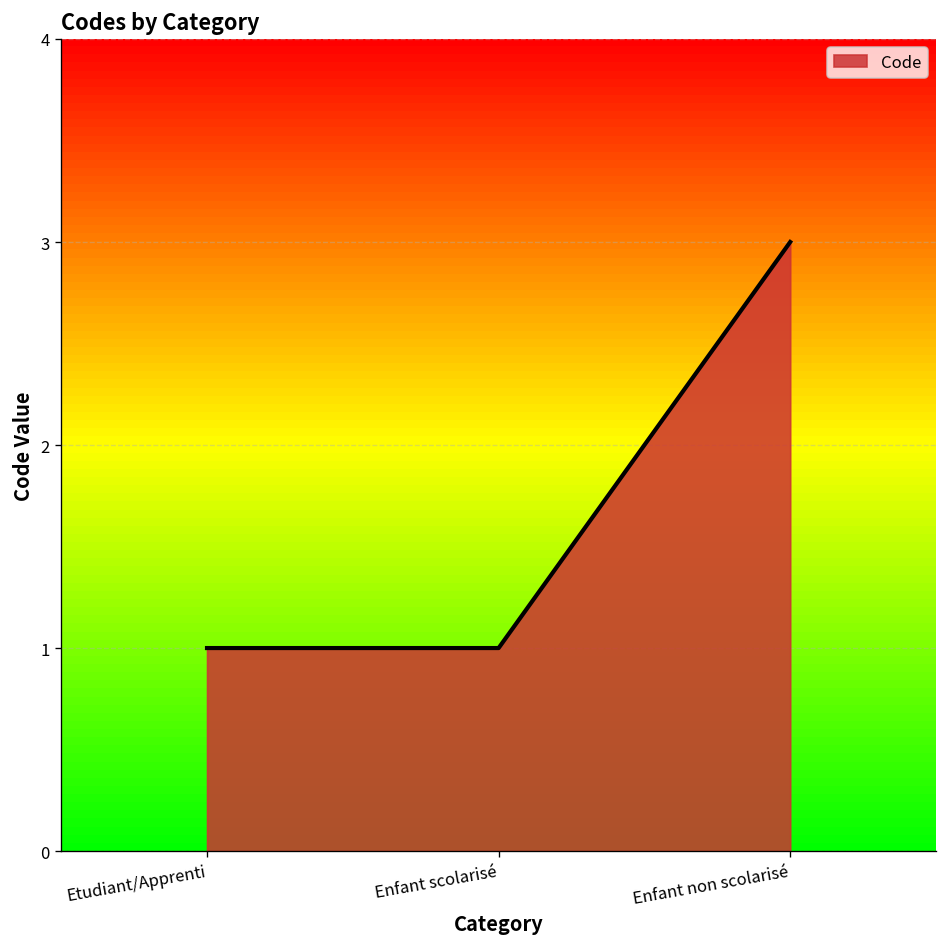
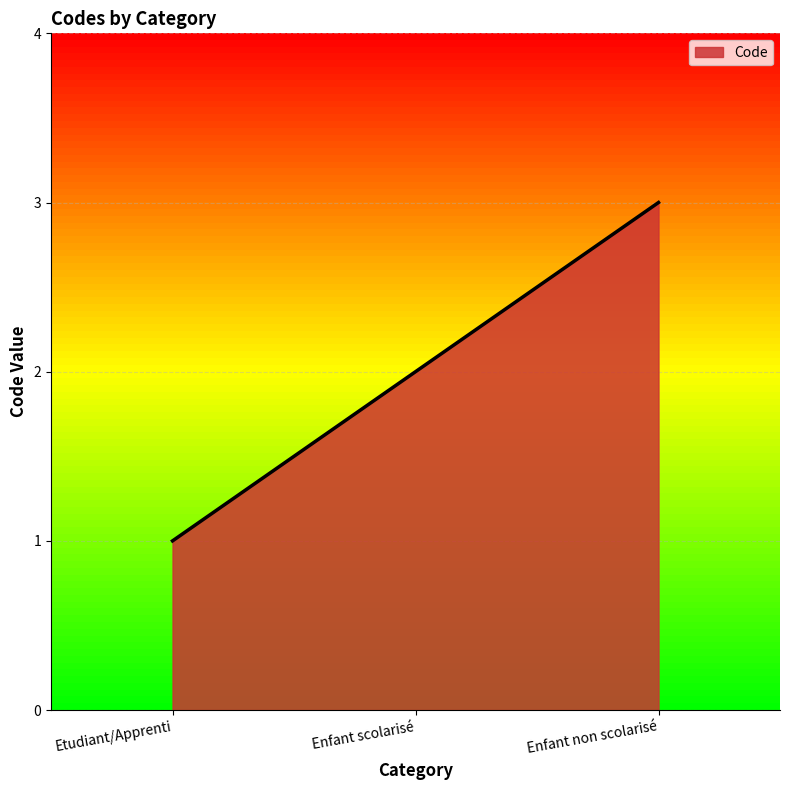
  {
    "Etudiant/Apprenti": 1,
-   "Enfant scolarisé": 1,
+   "Enfant scolarisé": 2,
    "Enfant non scolarisé": 3
  }
